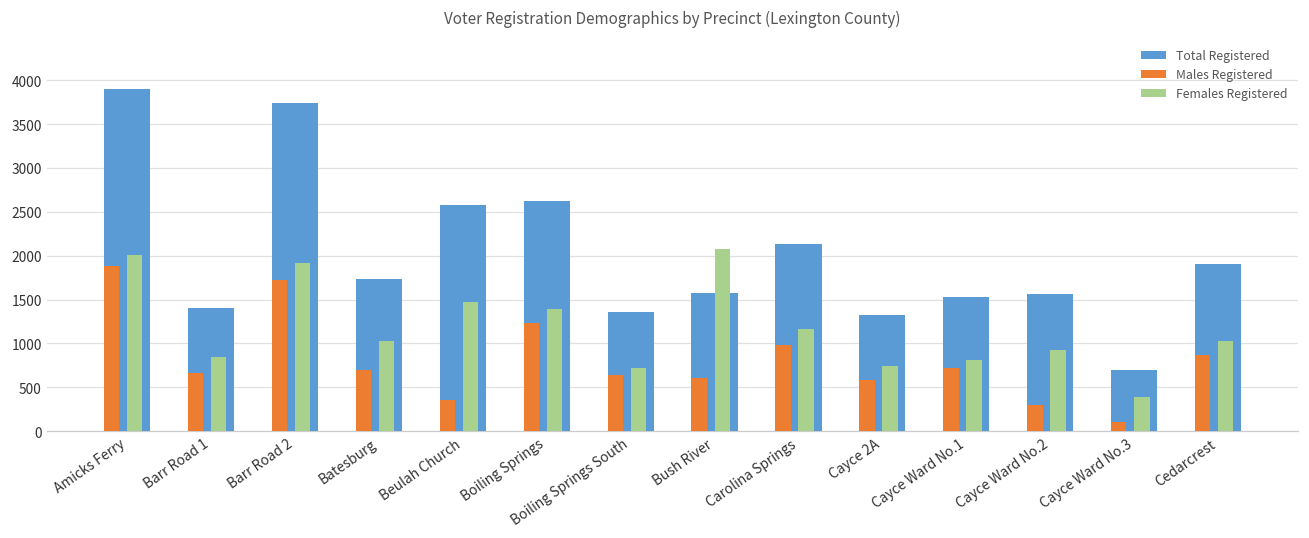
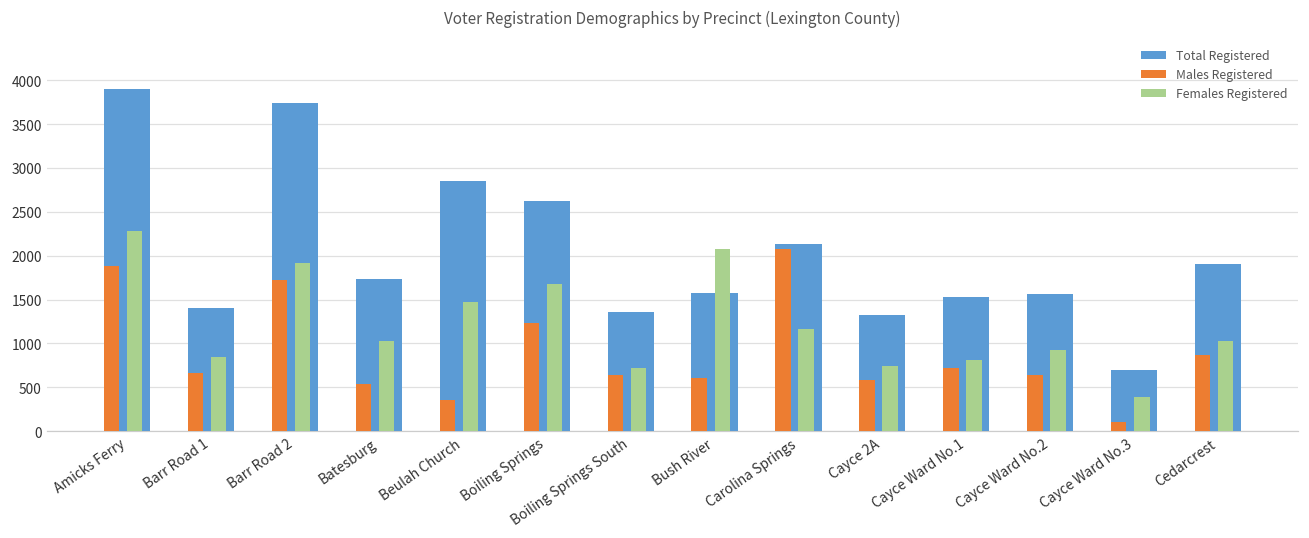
  {
    "Total Registered": {
      "Amicks Ferry": 3900,
      "Barr Road 1": 1400,
      "Barr Road 2": 3700,
      "Batesburg": 1700,
-     "Beulah Church": 2600,
+     "Beulah Church": 2900,
      "Boiling Springs": 2600,
      "Boiling Springs South": 1400,
      "Bush River": 1600,
      "Carolina Springs": 2100,
      "Cayce 2A": 1300,
      "Cayce Ward No.1": 1500,
      "Cayce Ward No.2": 1600,
      "Cayce Ward No.3": 700,
      "Cedarcrest": 1900
    },
    "Males Registered": {
-     "Batesburg": 700,
-     "Carolina Springs": 1000,
-     "Cayce Ward No.2": 300
+     "Batesburg": 500,
+     "Carolina Springs": 2100,
+     "Cayce Ward No.2": 600
    },
    "Females Registered": {
-     "Amicks Ferry": 2000,
-     "Boiling Springs": 1400,
+     "Amicks Ferry": 2300,
+     "Boiling Springs": 1700,
      "Bush River": 2100
    }
  }
